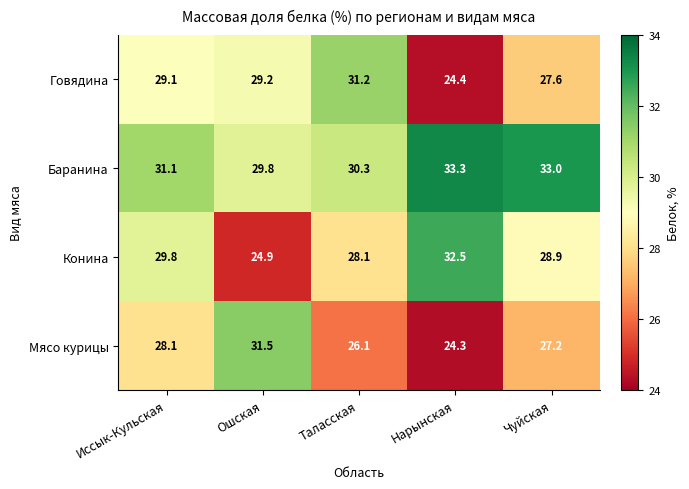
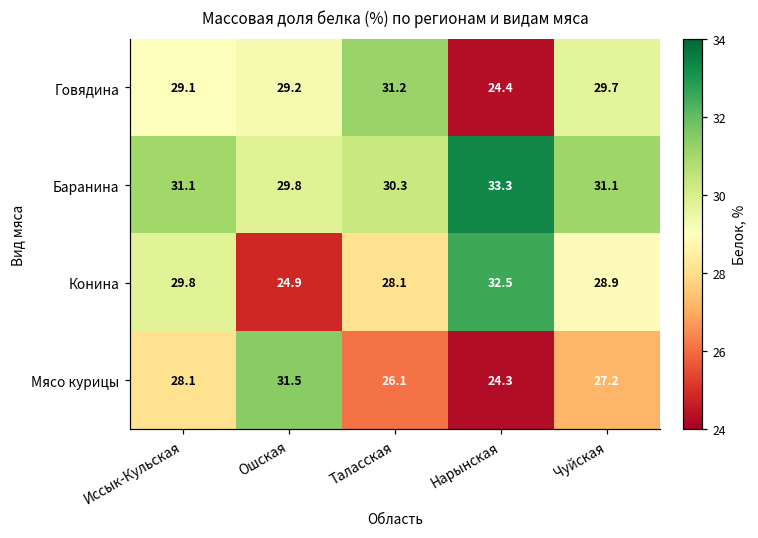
  {
    "Говядина": {
      "Иссык-Кульская": 29.1,
      "Ошская": 29.2,
      "Таласская": 31.2,
      "Нарынская": 24.4,
-     "Чуйская": 27.6
+     "Чуйская": 29.7
    },
    "Баранина": {
      "Иссык-Кульская": 31.1,
      "Ошская": 29.8,
      "Таласская": 30.3,
      "Нарынская": 33.3,
-     "Чуйская": 33.0
+     "Чуйская": 31.1
    },
    "Конина": {
      "Иссык-Кульская": 29.8,
      "Ошская": 24.9,
      "Таласская": 28.1,
      "Нарынская": 32.5,
      "Чуйская": 28.9
    },
    "Мясо курицы": {
      "Иссык-Кульская": 28.1,
      "Ошская": 31.5,
      "Таласская": 26.1,
      "Нарынская": 24.3,
      "Чуйская": 27.2
    }
  }
